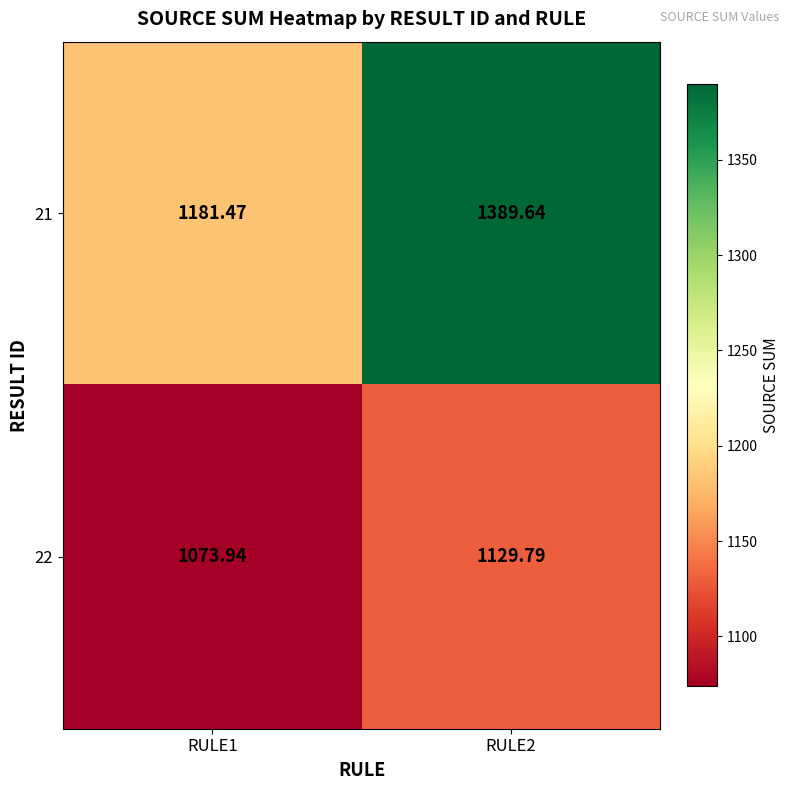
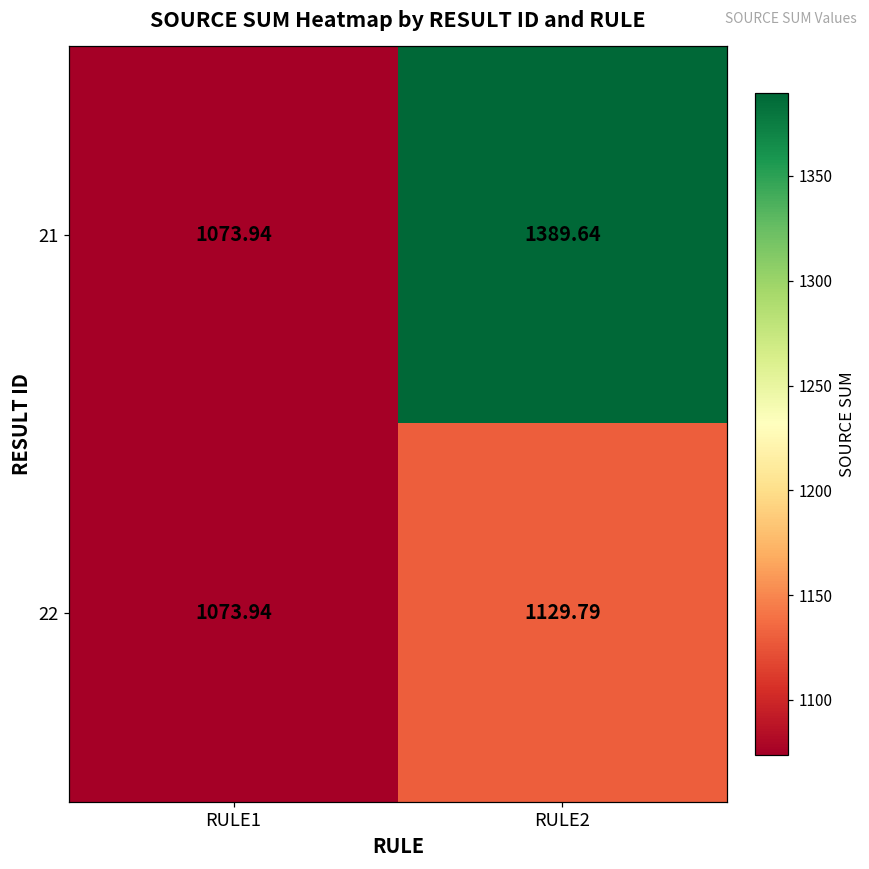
  {
    "21": {
-     "RULE1": 1181.47,
+     "RULE1": 1073.94,
      "RULE2": 1389.64
    },
    "22": {
      "RULE1": 1073.94,
      "RULE2": 1129.79
    }
  }
